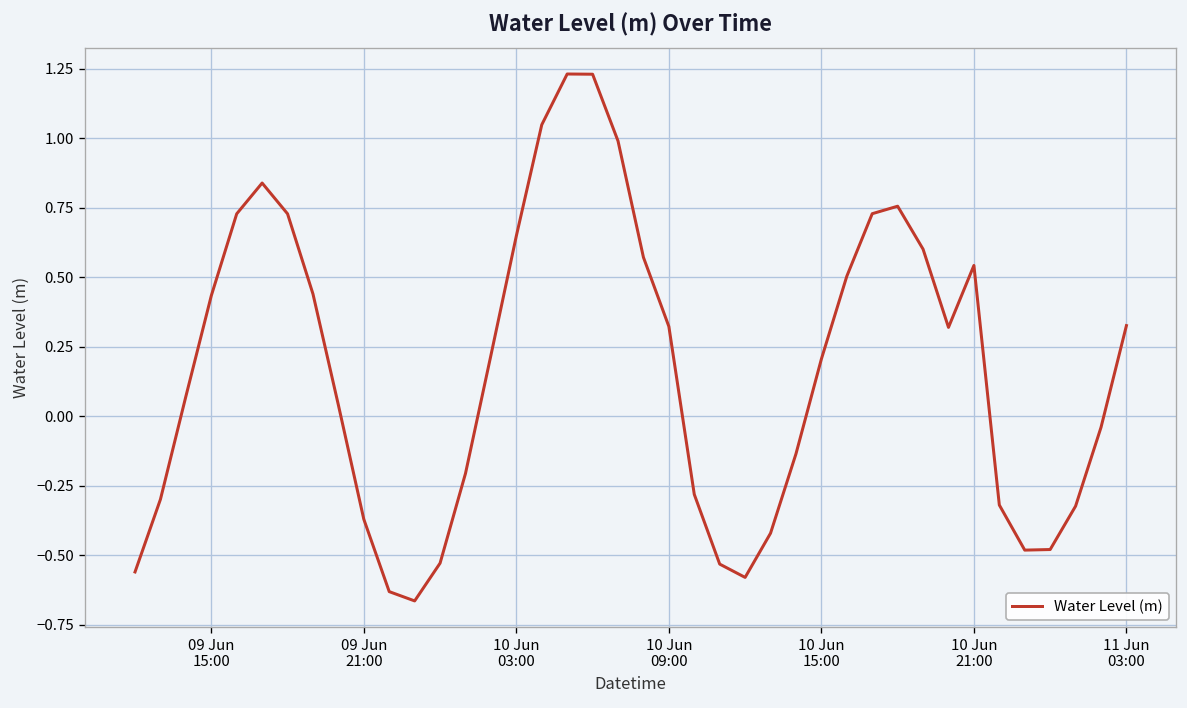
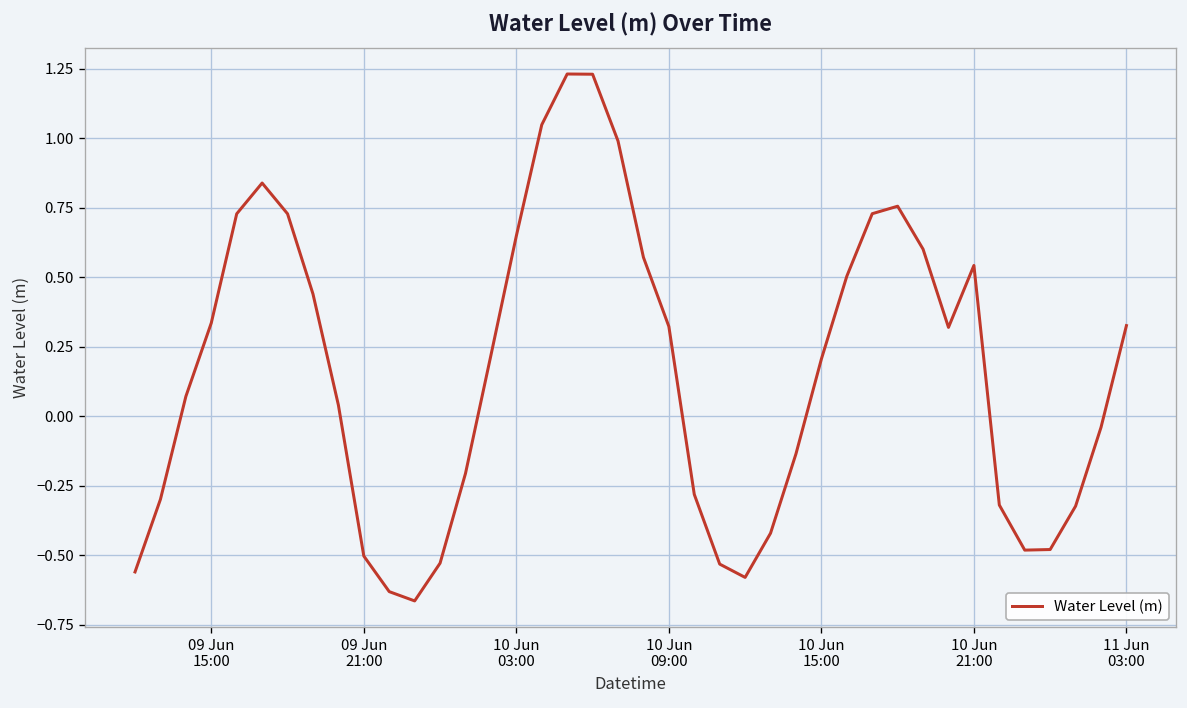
  {
-   "09 Jun 15:00": 0.43,
-   "09 Jun 21:00": -0.37,
+   "09 Jun 15:00": 0.34,
+   "09 Jun 21:00": -0.50,
    "10 Jun 03:00": 0.65,
    "10 Jun 09:00": 0.32,
    "10 Jun 15:00": 0.21,
    "10 Jun 21:00": 0.54,
    "11 Jun 03:00": 0.33
  }
